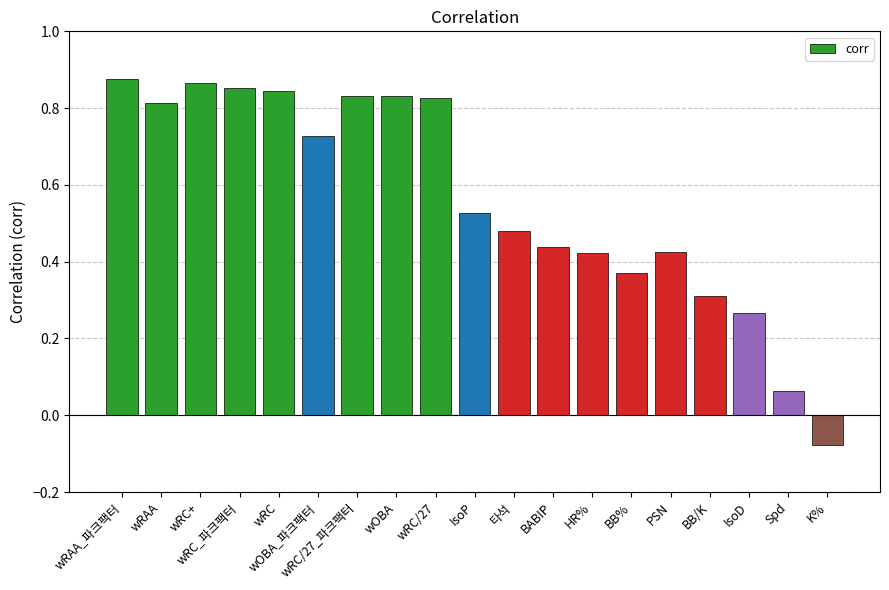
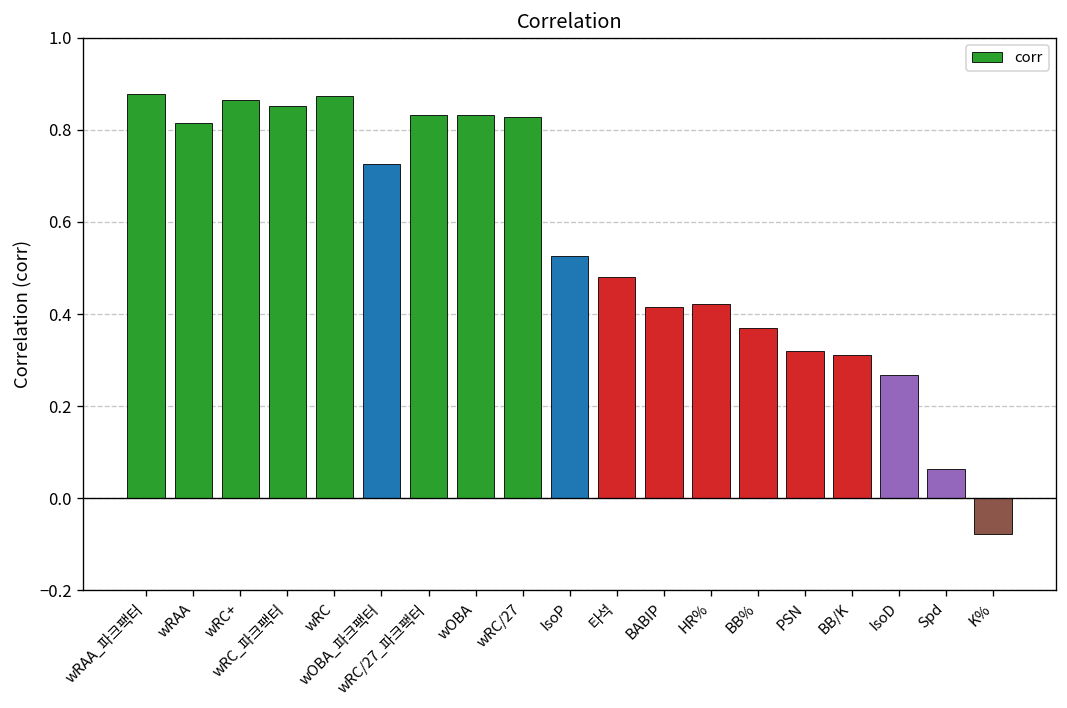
  {
    "wRAA_파크팩터": 0.88,
    "wRAA": 0.81,
    "wRC+": 0.86,
    "wRC_파크팩터": 0.85,
-   "wRC": 0.85,
+   "wRC": 0.87,
    "wOBA_파크팩터": 0.73,
    "wRC/27_파크팩터": 0.83,
    "wOBA": 0.83,
    "wRC/27": 0.83,
    "IsoP": 0.53,
    "타석": 0.48,
-   "BABIP": 0.44,
+   "BABIP": 0.42,
    "HR%": 0.42,
    "BB%": 0.37,
-   "PSN": 0.42,
+   "PSN": 0.32,
    "BB/K": 0.31,
    "IsoD": 0.27,
    "Spd": 0.06,
    "K%": -0.08
  }
